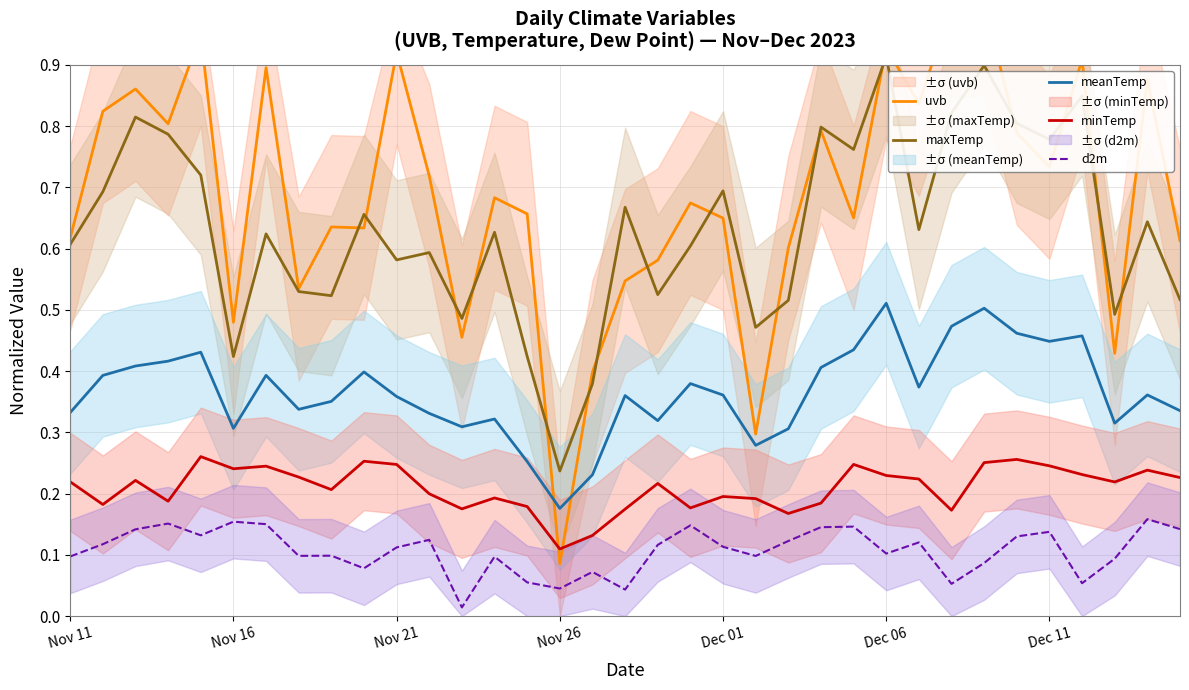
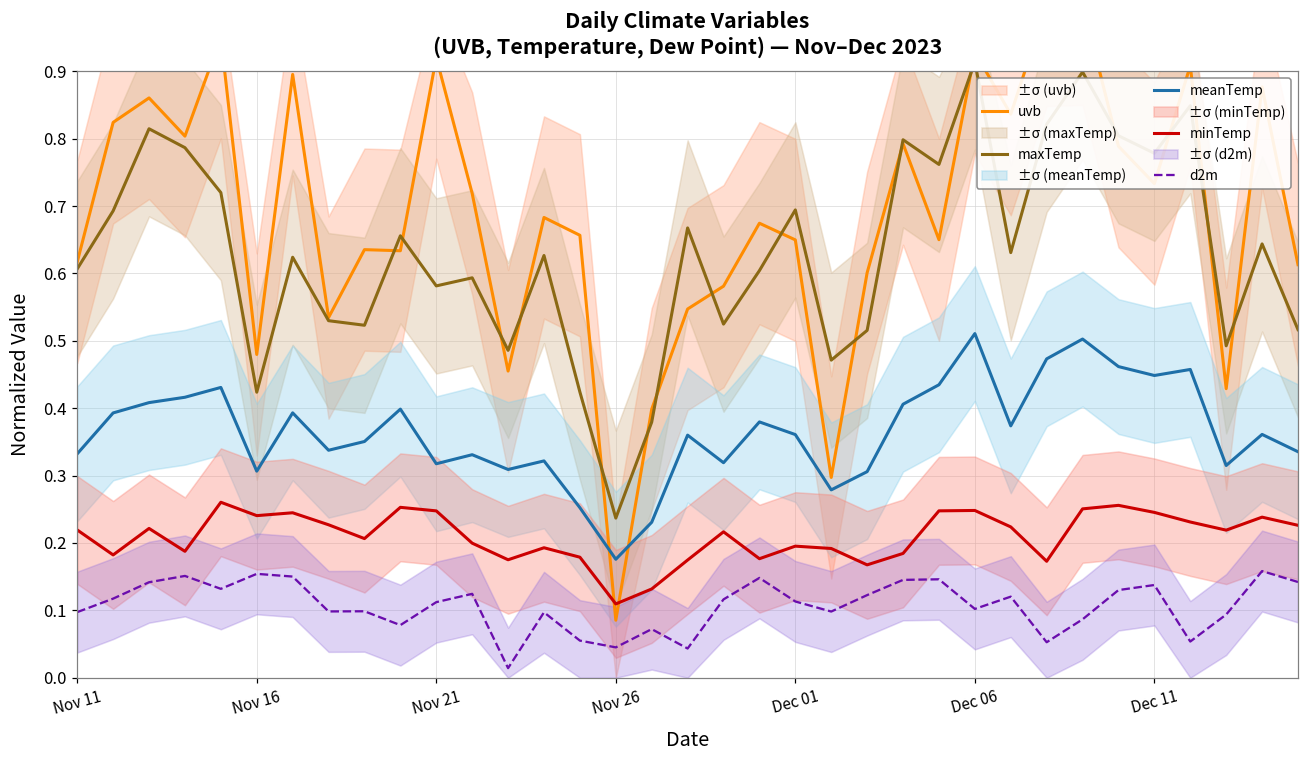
  {
    "uvb": {
      "Nov 11": 0.62,
      "Nov 16": 0.48,
      "Nov 26": 0.09,
      "Dec 01": 0.65
    },
    "maxTemp": {
      "Nov 11": 0.61,
      "Nov 16": 0.42,
      "Nov 21": 0.58,
      "Dec 01": 0.69
    },
    "meanTemp": {
      "Nov 11": 0.33,
      "Nov 16": 0.31,
-     "Nov 21": 0.36,
+     "Nov 21": 0.32,
      "Nov 26": 0.18,
      "Dec 01": 0.36,
      "Dec 06": 0.51,
      "Dec 11": 0.45
    },
    "minTemp": {
      "Nov 11": 0.22,
      "Nov 16": 0.24,
      "Nov 21": 0.25,
      "Nov 26": 0.11,
      "Dec 01": 0.20,
-     "Dec 06": 0.23,
+     "Dec 06": 0.25,
      "Dec 11": 0.25
    },
    "d2m": {
      "Nov 11": 0.10,
      "Nov 16": 0.15,
      "Nov 21": 0.11,
      "Nov 26": 0.05,
      "Dec 01": 0.11,
      "Dec 06": 0.10,
      "Dec 11": 0.14
    }
  }
